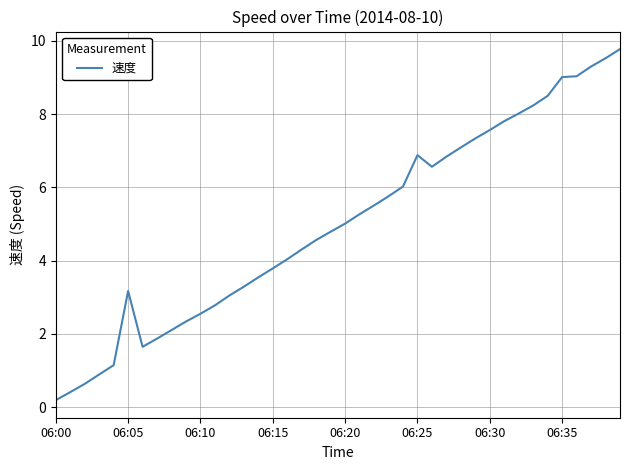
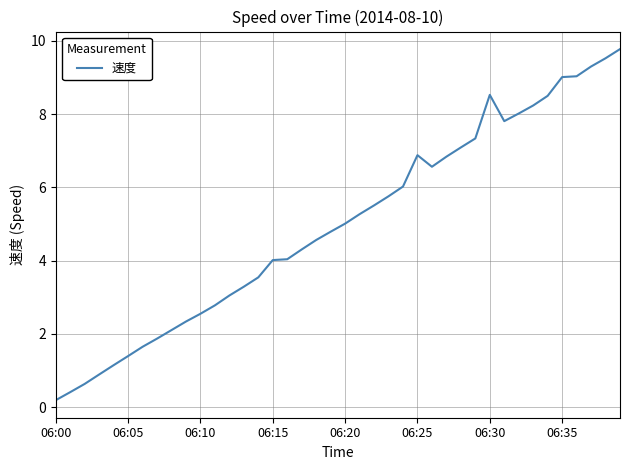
  {
    "06:00": 0.2,
-   "06:05": 3.2,
+   "06:05": 1.4,
    "06:10": 2.6,
-   "06:15": 3.8,
+   "06:15": 4.0,
    "06:20": 5.0,
    "06:25": 6.9,
-   "06:30": 7.6,
+   "06:30": 8.5,
    "06:35": 9.0
  }
